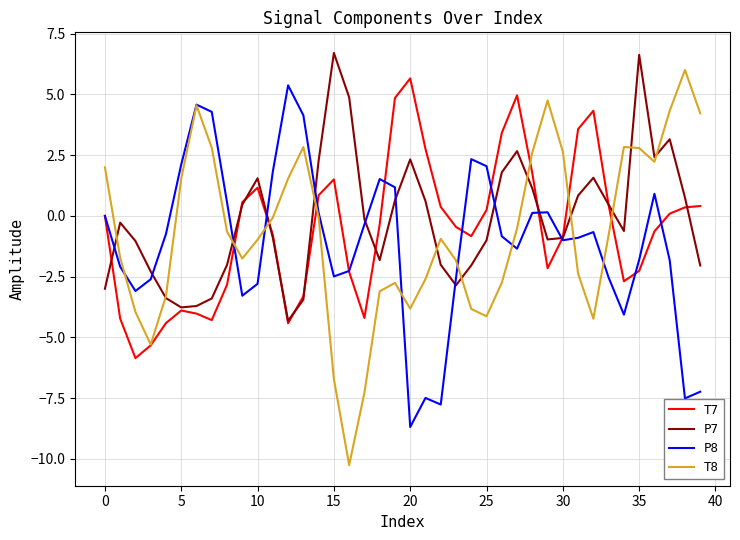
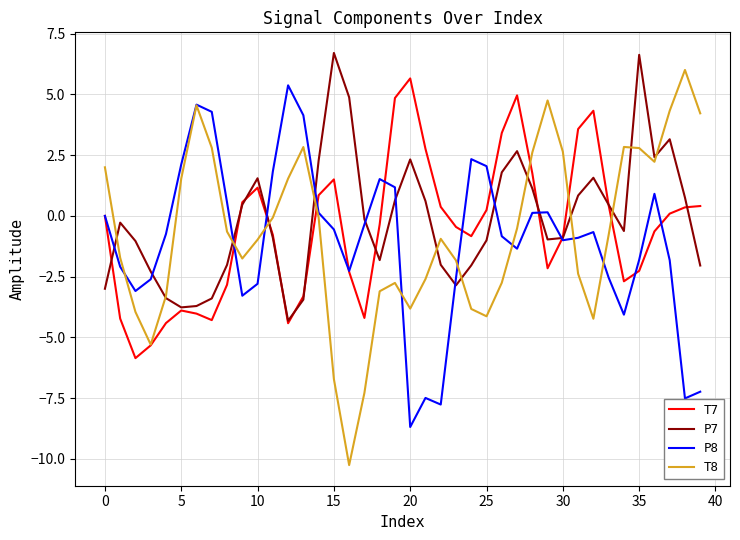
  {
    "T7": {
      "5": -3.9,
      "10": 1.2,
      "15": 1.5,
      "20": 5.7,
      "25": 0.2,
      "35": -2.3
    },
    "P7": {
      "0": -3.0,
      "5": -3.8,
      "10": 1.5,
      "15": 6.7,
      "20": 2.3,
      "25": -1.0,
      "35": 6.6
    },
    "P8": {
      "5": 2.1,
      "10": -2.8,
-     "15": -2.5,
+     "15": -0.6,
      "20": -8.7,
      "25": 2.0,
      "35": -1.8
    },
    "T8": {
      "0": 2.0,
      "5": 1.5,
      "10": -1.0,
      "15": -6.7,
      "20": -3.8,
      "25": -4.1,
      "30": 2.6,
      "35": 2.8
    }
  }
